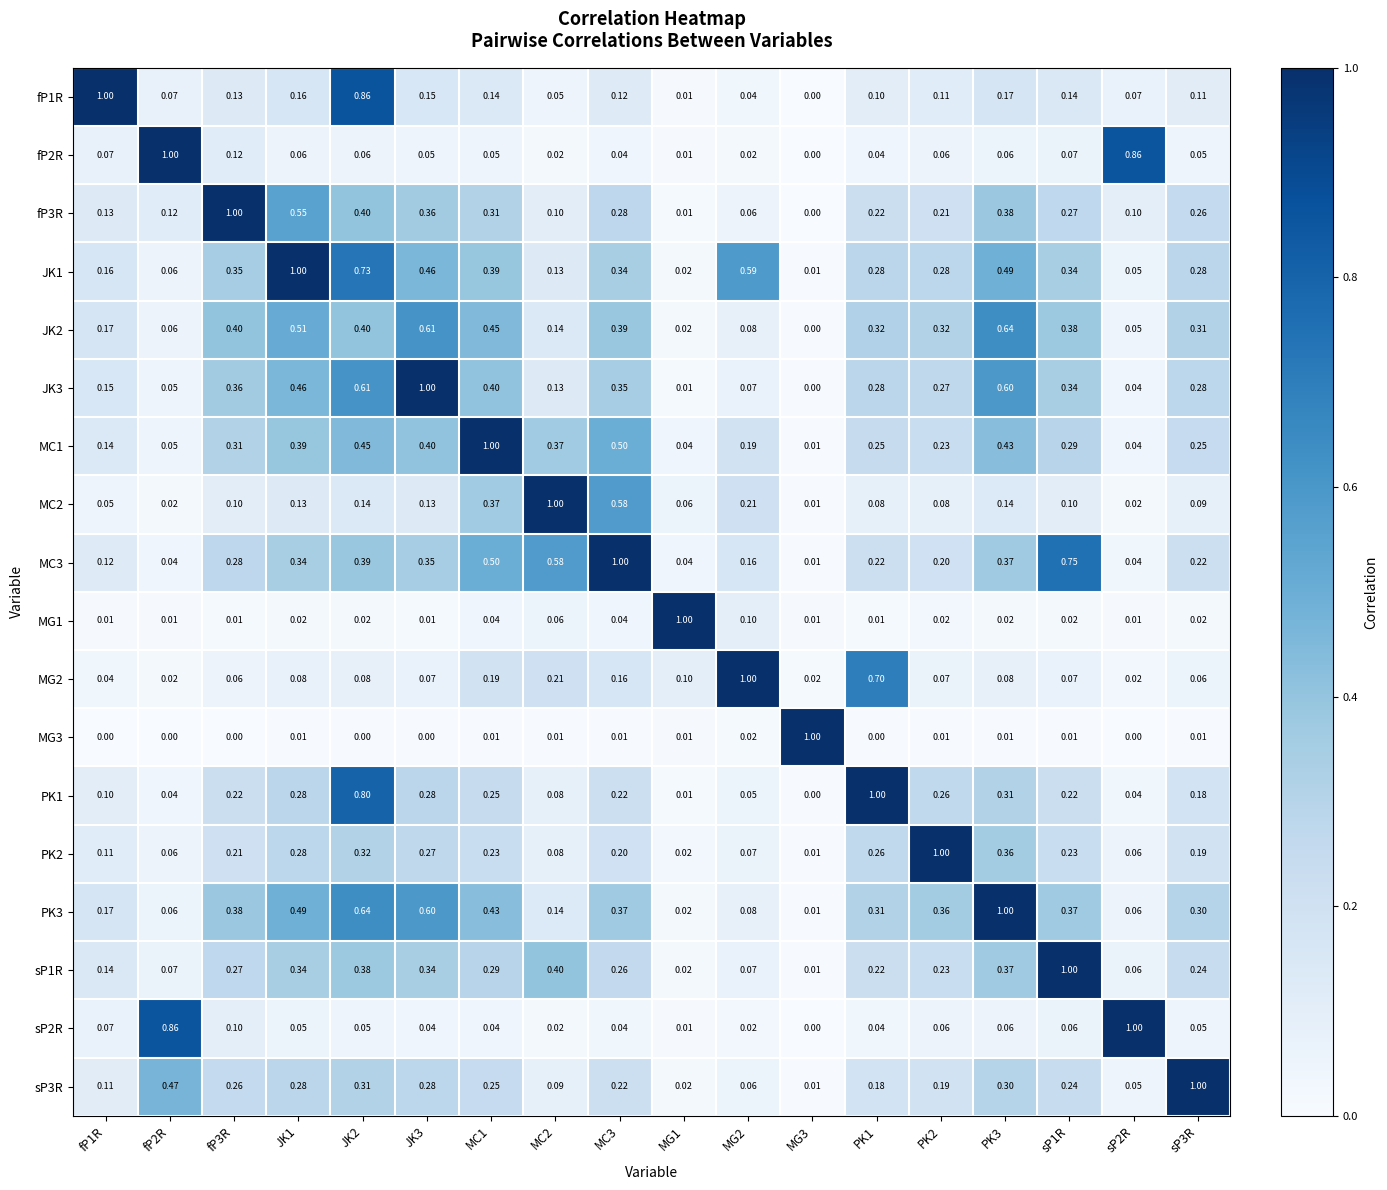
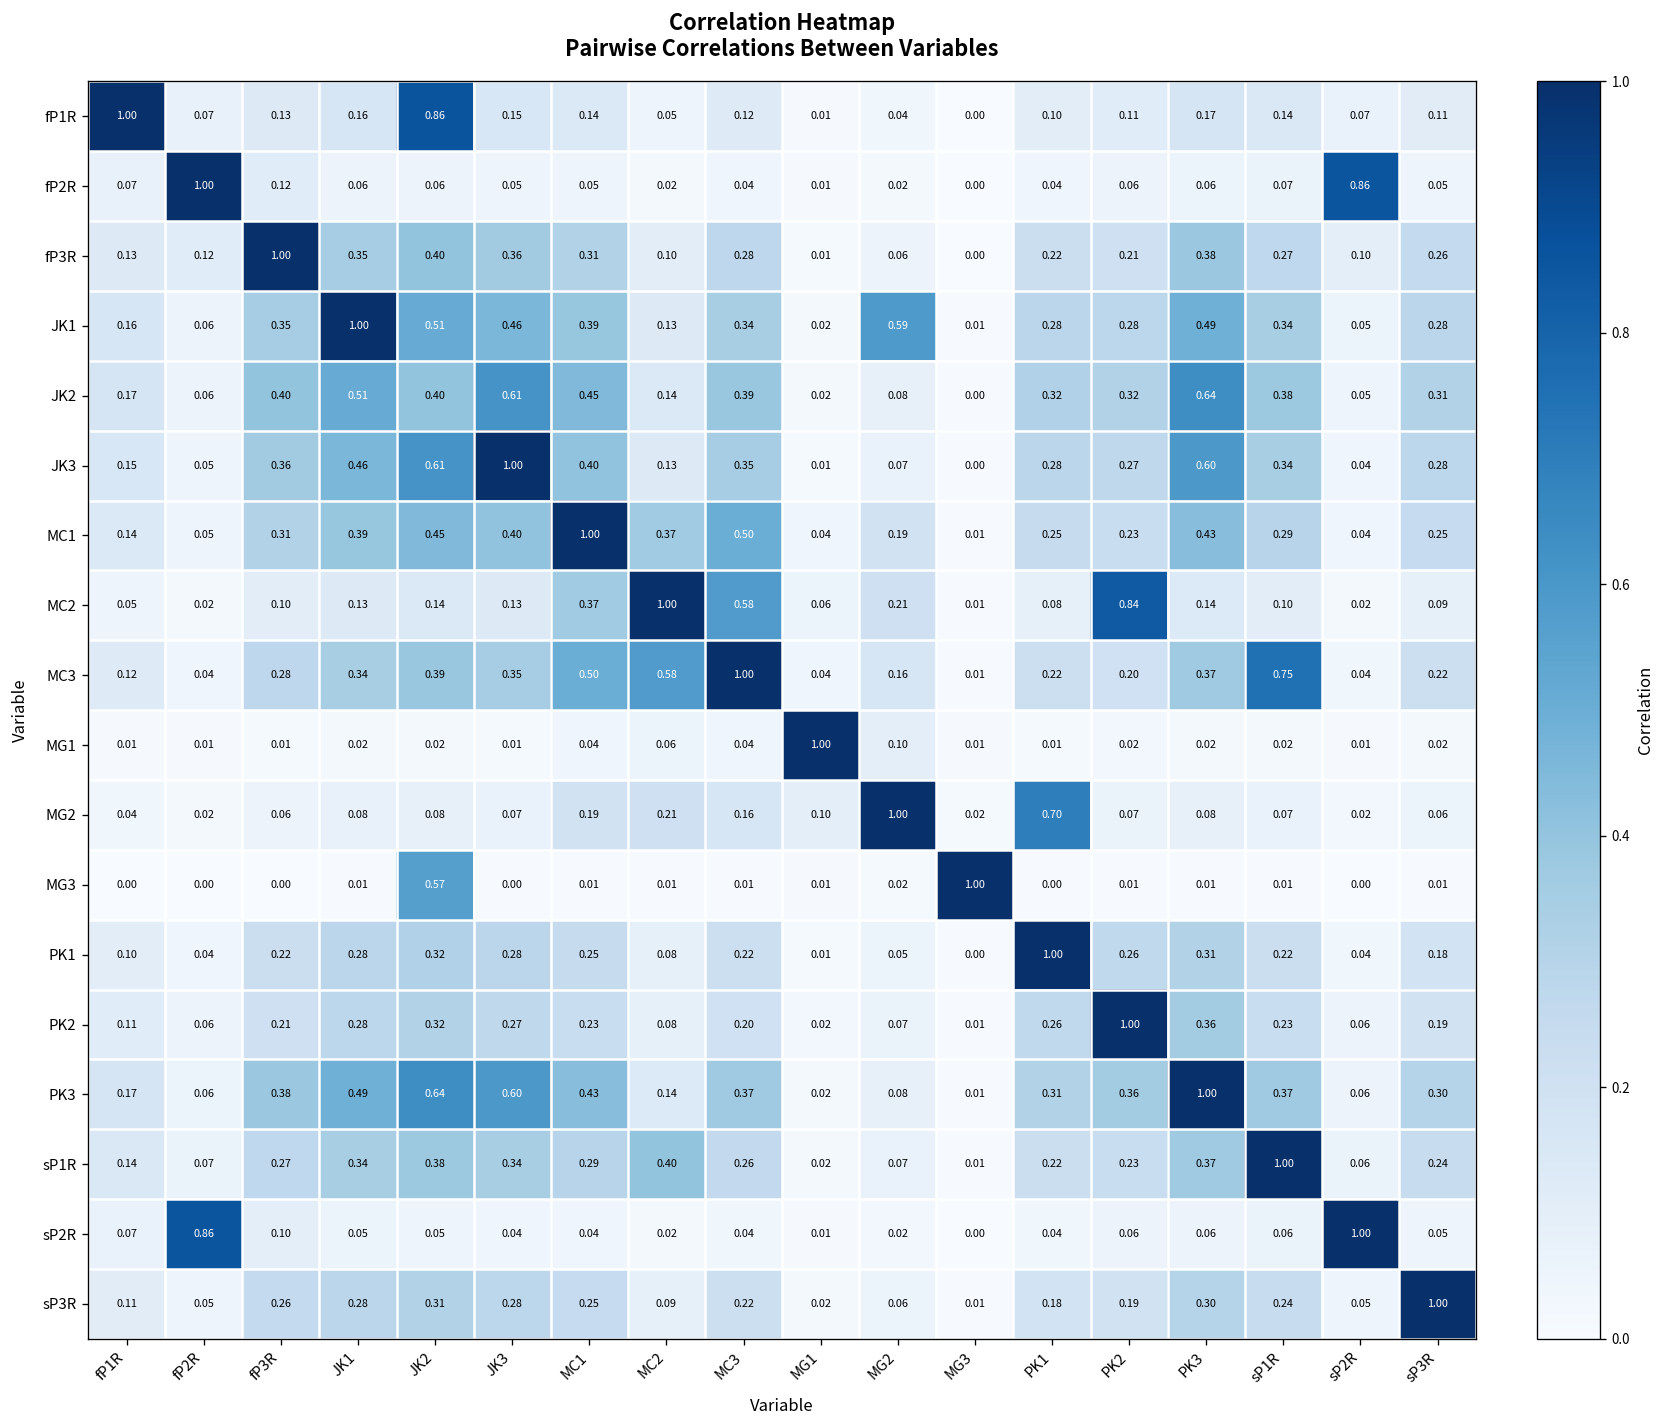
  {
    "fP3R": {
      "fP1R": 0.13,
      "fP2R": 0.12,
      "fP3R": 1.00,
-     "JK1": 0.55,
+     "JK1": 0.35,
      "JK2": 0.40,
      "JK3": 0.36,
      "MC1": 0.31,
      "MC2": 0.10,
      "MC3": 0.28,
      "MG1": 0.01,
      "MG2": 0.06,
      "MG3": 0.00,
      "PK1": 0.22,
      "PK2": 0.21,
      "PK3": 0.38,
      "sP1R": 0.27,
      "sP2R": 0.10,
      "sP3R": 0.26
    },
    "JK1": {
      "fP1R": 0.16,
      "fP2R": 0.06,
      "fP3R": 0.35,
      "JK1": 1.00,
-     "JK2": 0.73,
+     "JK2": 0.51,
      "JK3": 0.46,
      "MC1": 0.39,
      "MC2": 0.13,
      "MC3": 0.34,
      "MG1": 0.02,
      "MG2": 0.59,
      "MG3": 0.01,
      "PK1": 0.28,
      "PK2": 0.28,
      "PK3": 0.49,
      "sP1R": 0.34,
      "sP2R": 0.05,
      "sP3R": 0.28
    },
    "MC2": {
      "fP1R": 0.05,
      "fP2R": 0.02,
      "fP3R": 0.10,
      "JK1": 0.13,
      "JK2": 0.14,
      "JK3": 0.13,
      "MC1": 0.37,
      "MC2": 1.00,
      "MC3": 0.58,
      "MG1": 0.06,
      "MG2": 0.21,
      "MG3": 0.01,
      "PK1": 0.08,
-     "PK2": 0.08,
+     "PK2": 0.84,
      "PK3": 0.14,
      "sP1R": 0.10,
      "sP2R": 0.02,
      "sP3R": 0.09
    },
    "MG3": {
      "fP1R": 0.00,
      "fP2R": 0.00,
      "fP3R": 0.00,
      "JK1": 0.01,
-     "JK2": 0.00,
+     "JK2": 0.57,
      "JK3": 0.00,
      "MC1": 0.01,
      "MC2": 0.01,
      "MC3": 0.01,
      "MG1": 0.01,
      "MG2": 0.02,
      "MG3": 1.00,
      "PK1": 0.00,
      "PK2": 0.01,
      "PK3": 0.01,
      "sP1R": 0.01,
      "sP2R": 0.00,
      "sP3R": 0.01
    },
    "PK1": {
      "fP1R": 0.10,
      "fP2R": 0.04,
      "fP3R": 0.22,
      "JK1": 0.28,
-     "JK2": 0.80,
+     "JK2": 0.32,
      "JK3": 0.28,
      "MC1": 0.25,
      "MC2": 0.08,
      "MC3": 0.22,
      "MG1": 0.01,
      "MG2": 0.05,
      "MG3": 0.00,
      "PK1": 1.00,
      "PK2": 0.26,
      "PK3": 0.31,
      "sP1R": 0.22,
      "sP2R": 0.04,
      "sP3R": 0.18
    },
    "sP3R": {
      "fP1R": 0.11,
-     "fP2R": 0.47,
+     "fP2R": 0.05,
      "fP3R": 0.26,
      "JK1": 0.28,
      "JK2": 0.31,
      "JK3": 0.28,
      "MC1": 0.25,
      "MC2": 0.09,
      "MC3": 0.22,
      "MG1": 0.02,
      "MG2": 0.06,
      "MG3": 0.01,
      "PK1": 0.18,
      "PK2": 0.19,
      "PK3": 0.30,
      "sP1R": 0.24,
      "sP2R": 0.05,
      "sP3R": 1.00
    }
  }
